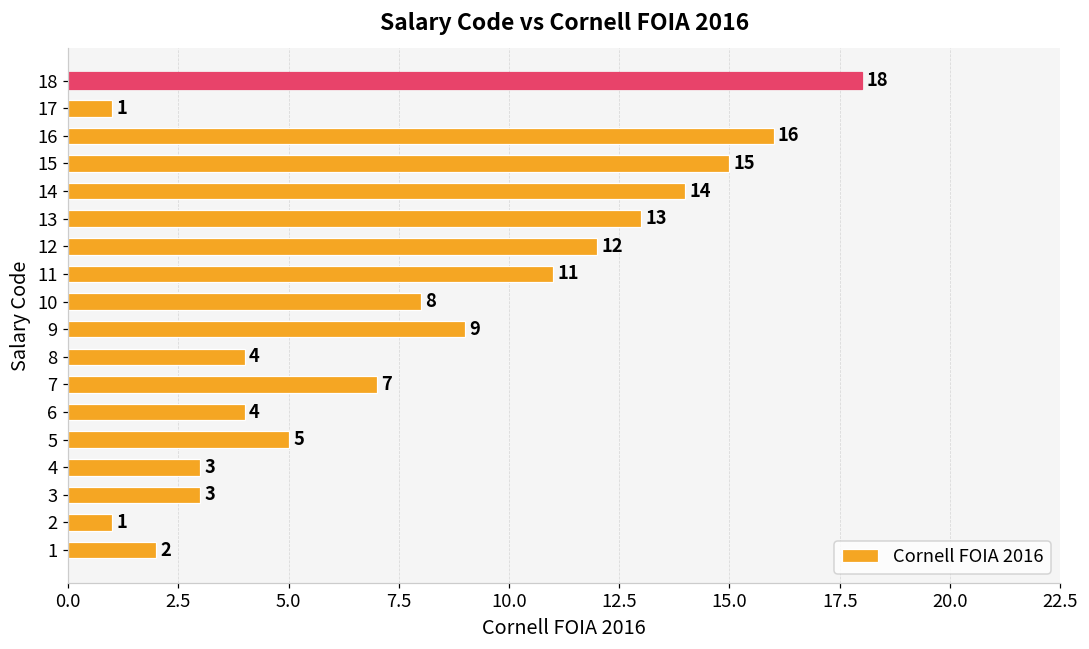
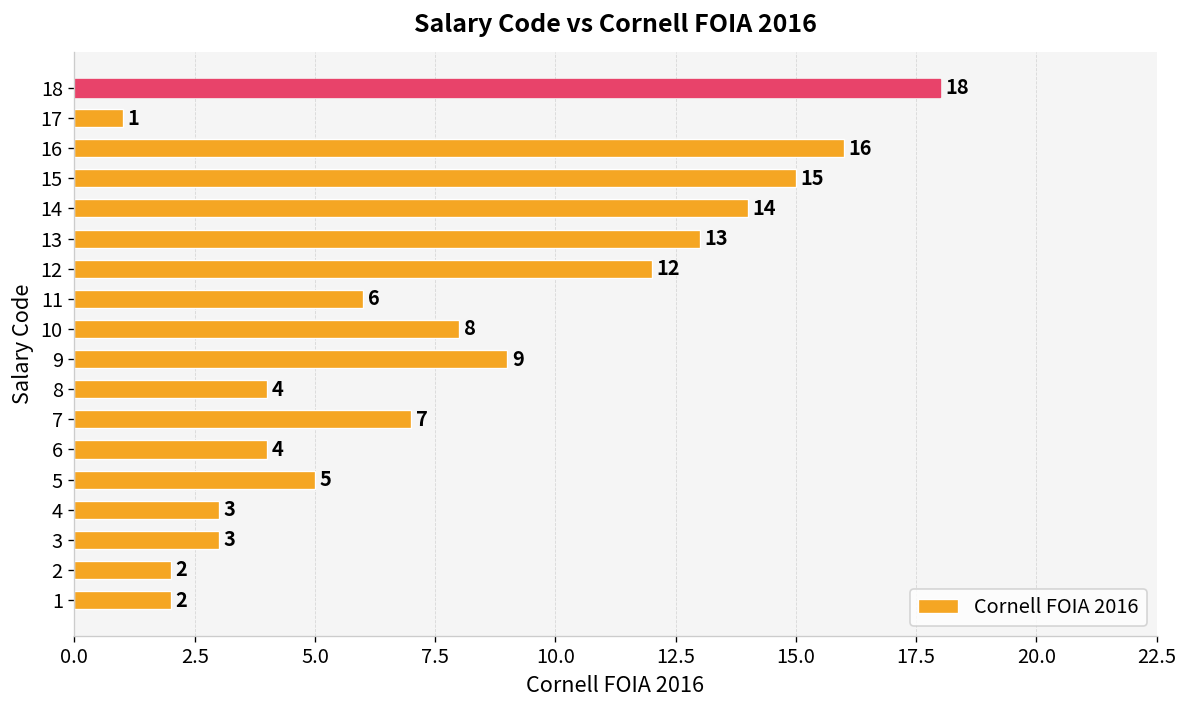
  {
    "18": 18,
    "17": 1,
    "16": 16,
    "15": 15,
    "14": 14,
    "13": 13,
    "12": 12,
-   "11": 11,
+   "11": 6,
    "10": 8,
    "9": 9,
    "8": 4,
    "7": 7,
    "6": 4,
    "5": 5,
    "4": 3,
    "3": 3,
-   "2": 1,
+   "2": 2,
    "1": 2
  }
